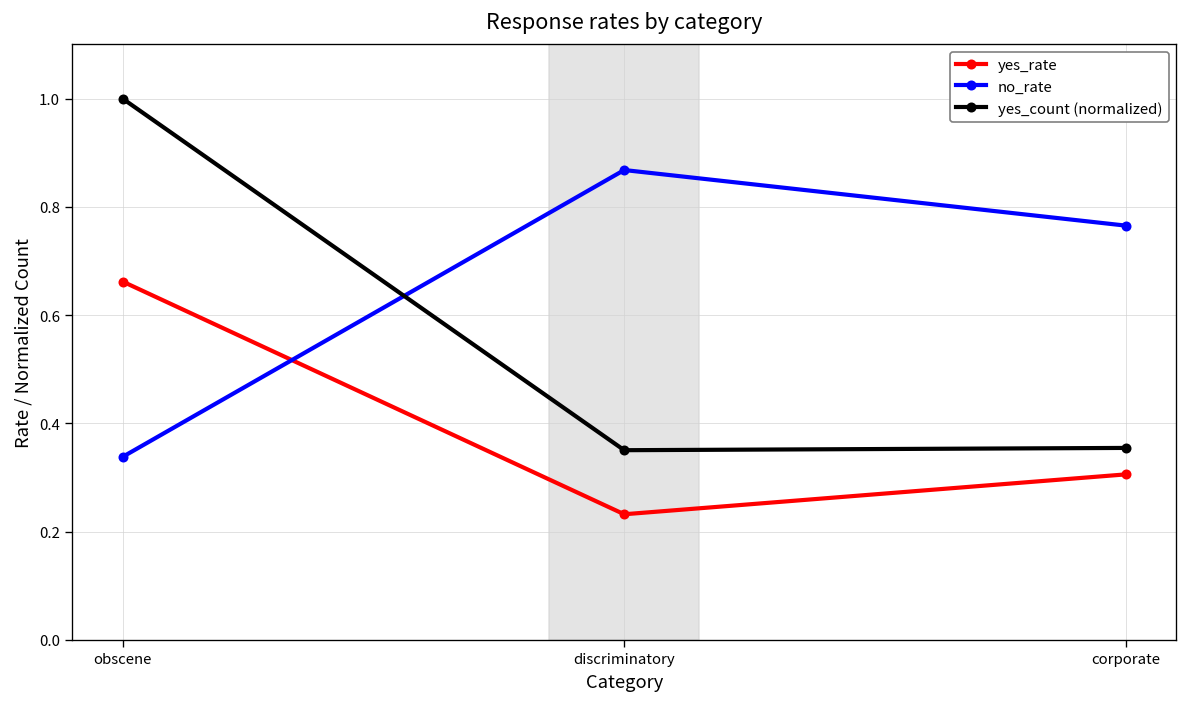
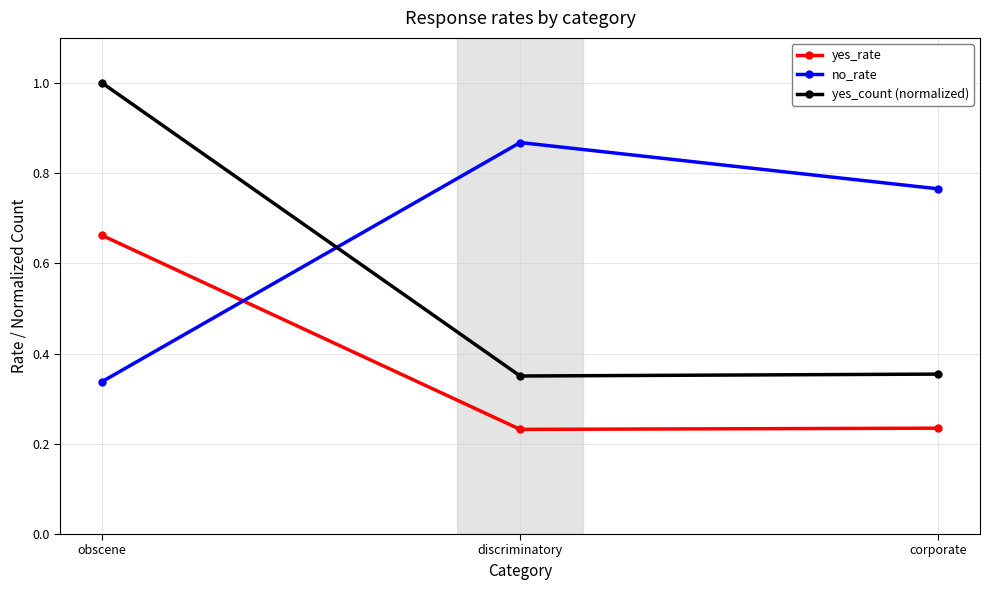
  {
    "yes_rate": {
      "obscene": 0.66,
      "discriminatory": 0.23,
-     "corporate": 0.31
+     "corporate": 0.23
    },
    "no_rate": {
      "obscene": 0.34,
      "discriminatory": 0.87,
      "corporate": 0.77
    },
    "yes_count (normalized)": {
      "obscene": 1.00,
      "discriminatory": 0.35,
      "corporate": 0.35
    }
  }
